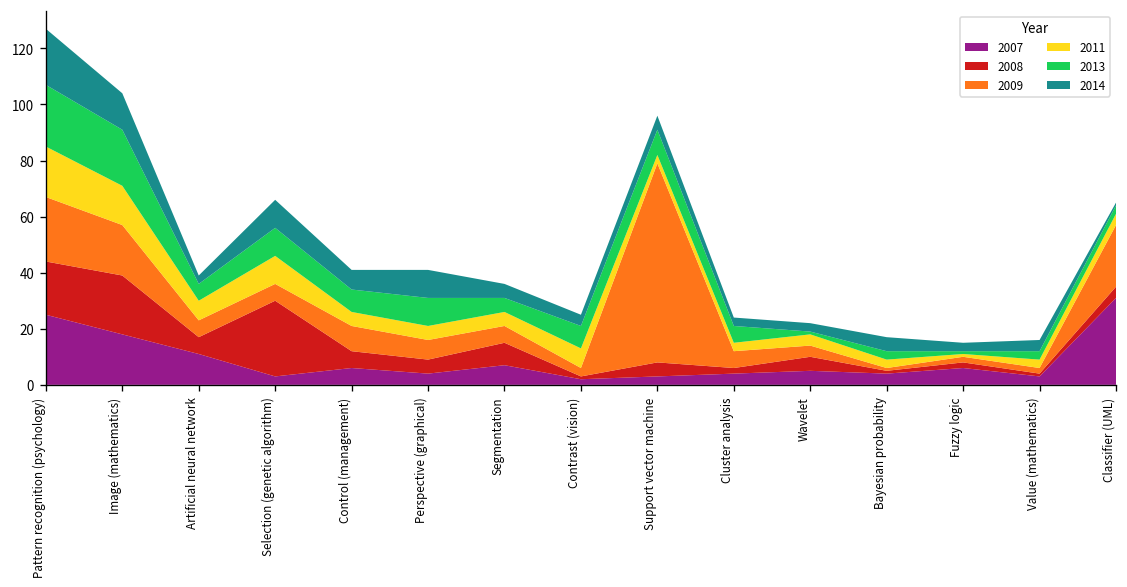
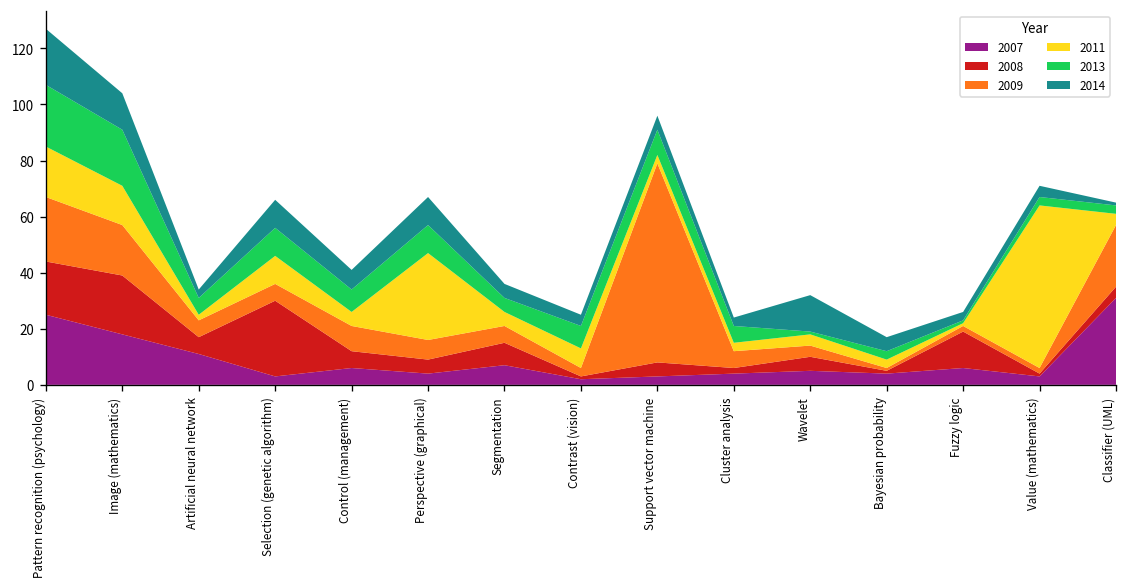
  {
    "2007": {
      "Pattern recognition (psychology)": 25,
      "Image (mathematics)": 18,
      "Artificial neural network": 11,
      "Selection (genetic algorithm)": 3,
      "Control (management)": 6,
      "Perspective (graphical)": 4,
      "Segmentation": 7,
      "Support vector machine": 3,
      "Cluster analysis": 4,
      "Wavelet": 5,
      "Fuzzy logic": 6,
      "Classifier (UML)": 31
    },
    "2008": {
      "Pattern recognition (psychology)": 19,
      "Image (mathematics)": 21,
      "Artificial neural network": 6,
      "Selection (genetic algorithm)": 27,
      "Control (management)": 6,
      "Perspective (graphical)": 5,
      "Segmentation": 8,
      "Support vector machine": 5,
      "Cluster analysis": 2,
      "Wavelet": 5,
-     "Fuzzy logic": 2,
+     "Fuzzy logic": 13,
      "Classifier (UML)": 4
    },
    "2009": {
      "Pattern recognition (psychology)": 23,
      "Image (mathematics)": 18,
      "Artificial neural network": 6,
      "Selection (genetic algorithm)": 6,
      "Control (management)": 9,
      "Perspective (graphical)": 7,
      "Segmentation": 6,
      "Contrast (vision)": 3,
      "Support vector machine": 71,
      "Cluster analysis": 6,
      "Wavelet": 4,
      "Value (mathematics)": 2,
      "Classifier (UML)": 22
    },
    "2011": {
      "Pattern recognition (psychology)": 18,
      "Image (mathematics)": 14,
-     "Artificial neural network": 7,
+     "Artificial neural network": 2,
      "Selection (genetic algorithm)": 10,
      "Control (management)": 5,
-     "Perspective (graphical)": 5,
+     "Perspective (graphical)": 31,
      "Segmentation": 5,
      "Contrast (vision)": 7,
      "Support vector machine": 3,
      "Cluster analysis": 3,
      "Bayesian probability": 3,
-     "Value (mathematics)": 3,
+     "Value (mathematics)": 58,
      "Classifier (UML)": 4
    },
    "2013": {
      "Pattern recognition (psychology)": 22,
      "Image (mathematics)": 20,
      "Artificial neural network": 6,
      "Selection (genetic algorithm)": 10,
      "Control (management)": 8,
      "Perspective (graphical)": 10,
      "Segmentation": 5,
      "Contrast (vision)": 8,
      "Support vector machine": 9,
      "Cluster analysis": 6,
      "Bayesian probability": 3,
      "Value (mathematics)": 3
    },
    "2014": {
      "Pattern recognition (psychology)": 20,
      "Image (mathematics)": 13,
      "Artificial neural network": 3,
      "Selection (genetic algorithm)": 10,
      "Control (management)": 7,
      "Perspective (graphical)": 10,
      "Segmentation": 5,
      "Contrast (vision)": 4,
      "Support vector machine": 5,
      "Cluster analysis": 3,
-     "Wavelet": 3,
+     "Wavelet": 13,
      "Bayesian probability": 5,
      "Fuzzy logic": 3,
      "Value (mathematics)": 4
    }
  }
